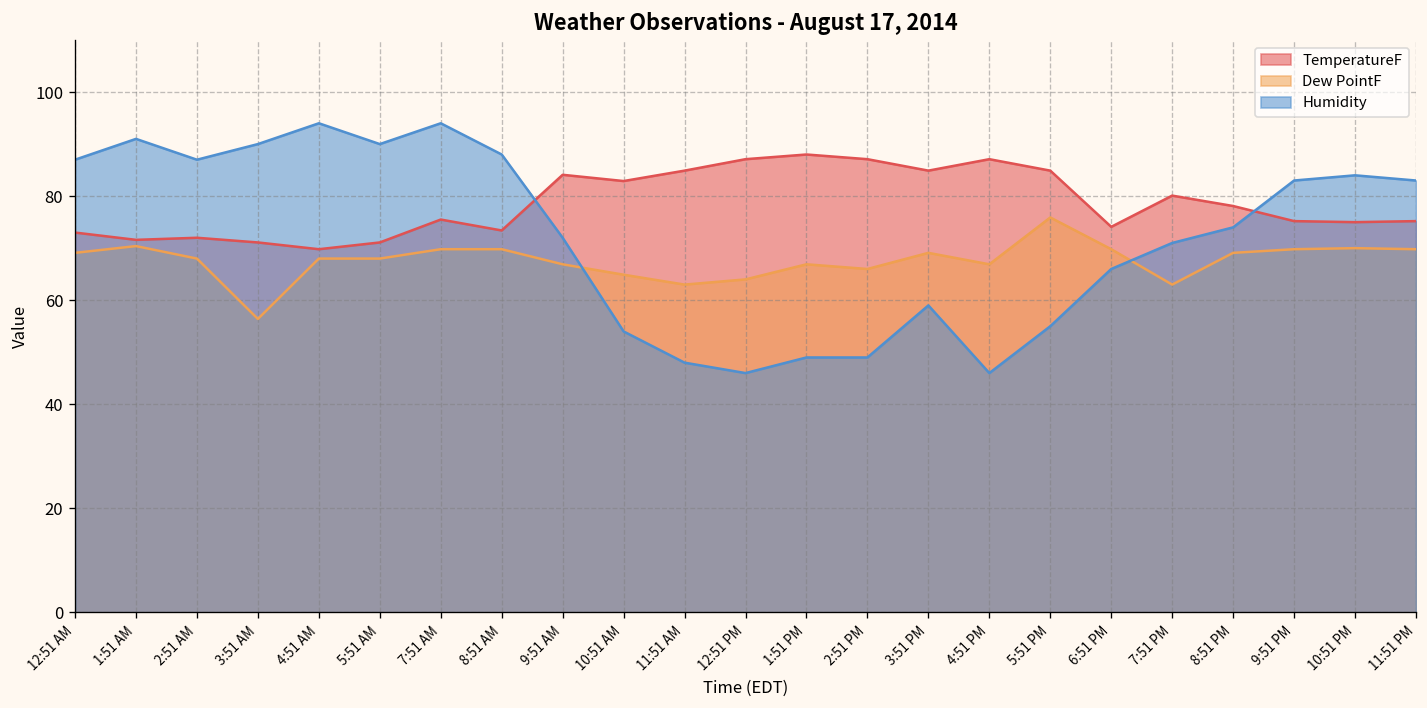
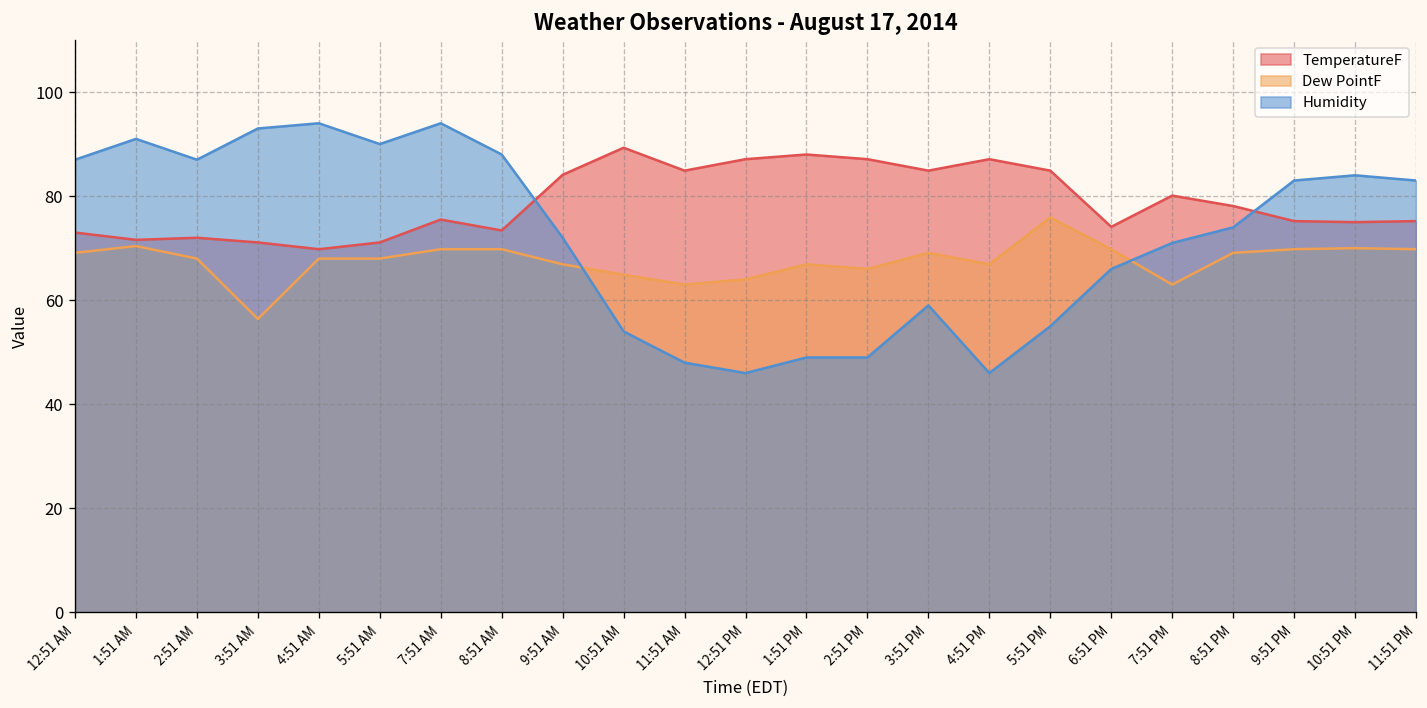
  {
    "TemperatureF": {
      "12:51 AM": 73,
      "1:51 AM": 72,
      "2:51 AM": 72,
      "3:51 AM": 71,
      "4:51 AM": 70,
      "5:51 AM": 71,
      "7:51 AM": 76,
      "8:51 AM": 73,
      "9:51 AM": 84,
-     "10:51 AM": 83,
+     "10:51 AM": 89,
      "11:51 AM": 85,
      "12:51 PM": 87,
      "1:51 PM": 88,
      "2:51 PM": 87,
      "3:51 PM": 85,
      "4:51 PM": 87,
      "5:51 PM": 85,
      "6:51 PM": 74,
      "7:51 PM": 80,
      "8:51 PM": 78,
      "9:51 PM": 75,
      "10:51 PM": 75,
      "11:51 PM": 75
    },
    "Dew PointF": {
      "12:51 AM": 69,
      "1:51 AM": 70,
      "2:51 AM": 68,
      "3:51 AM": 56,
      "4:51 AM": 68,
      "5:51 AM": 68,
      "7:51 AM": 70,
      "8:51 AM": 70,
      "9:51 AM": 67,
      "10:51 AM": 65,
      "11:51 AM": 63,
      "12:51 PM": 64,
      "1:51 PM": 67,
      "2:51 PM": 66,
      "3:51 PM": 69,
      "4:51 PM": 67,
      "5:51 PM": 76,
      "6:51 PM": 70,
      "7:51 PM": 63,
      "8:51 PM": 69,
      "9:51 PM": 70,
      "10:51 PM": 70,
      "11:51 PM": 70
    },
    "Humidity": {
      "12:51 AM": 87,
      "1:51 AM": 91,
      "2:51 AM": 87,
-     "3:51 AM": 90,
+     "3:51 AM": 93,
      "4:51 AM": 94,
      "5:51 AM": 90,
      "7:51 AM": 94,
      "8:51 AM": 88,
      "9:51 AM": 72,
      "10:51 AM": 54,
      "11:51 AM": 48,
      "12:51 PM": 46,
      "1:51 PM": 49,
      "2:51 PM": 49,
      "3:51 PM": 59,
      "4:51 PM": 46,
      "5:51 PM": 55,
      "6:51 PM": 66,
      "7:51 PM": 71,
      "8:51 PM": 74,
      "9:51 PM": 83,
      "10:51 PM": 84,
      "11:51 PM": 83
    }
  }
